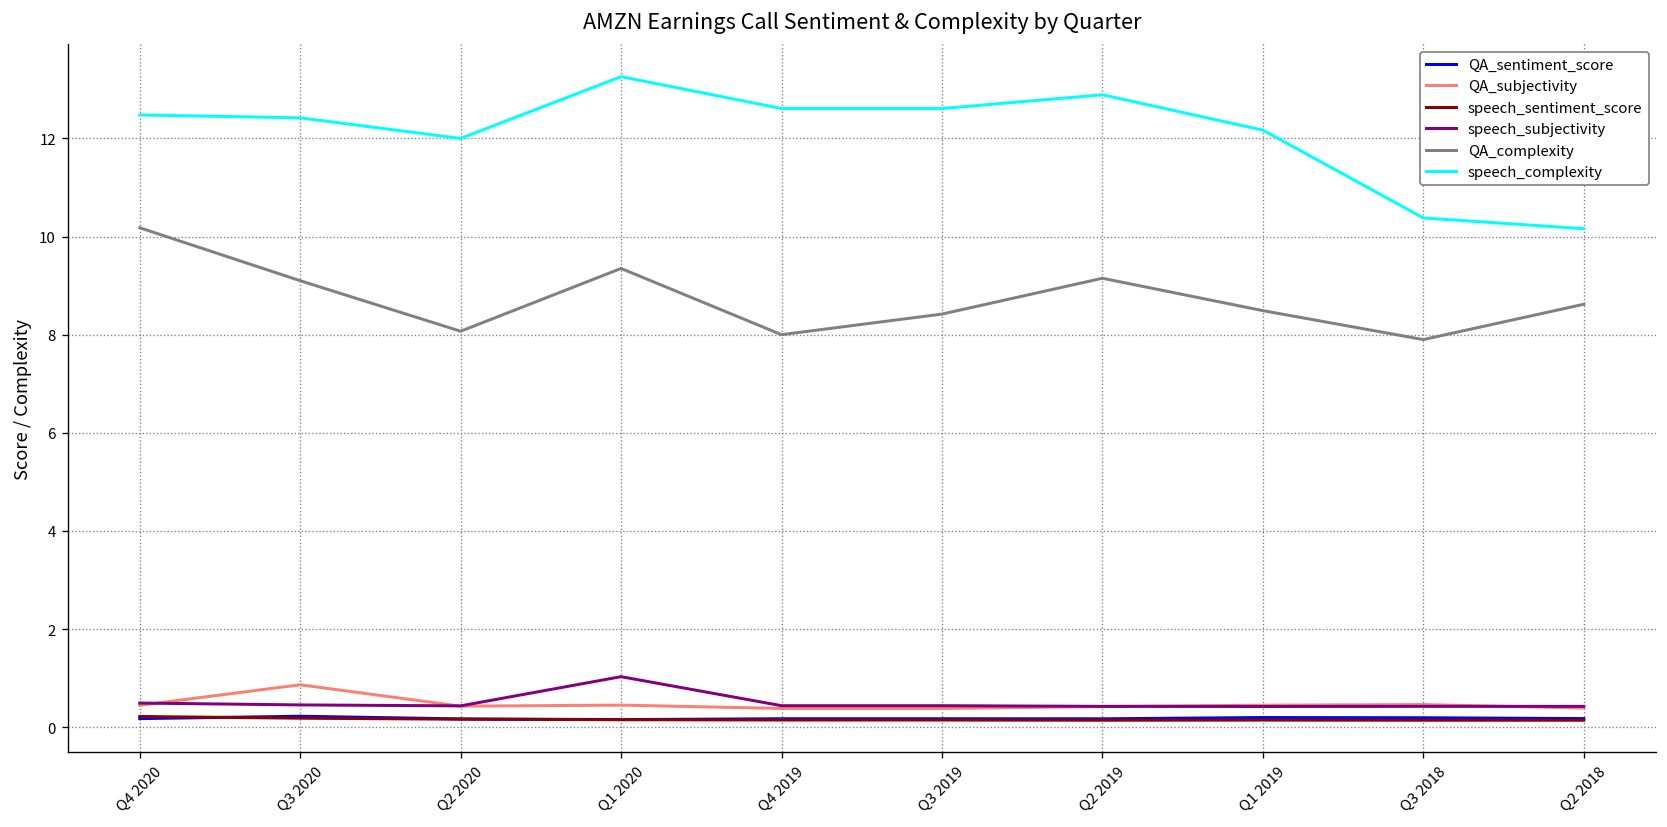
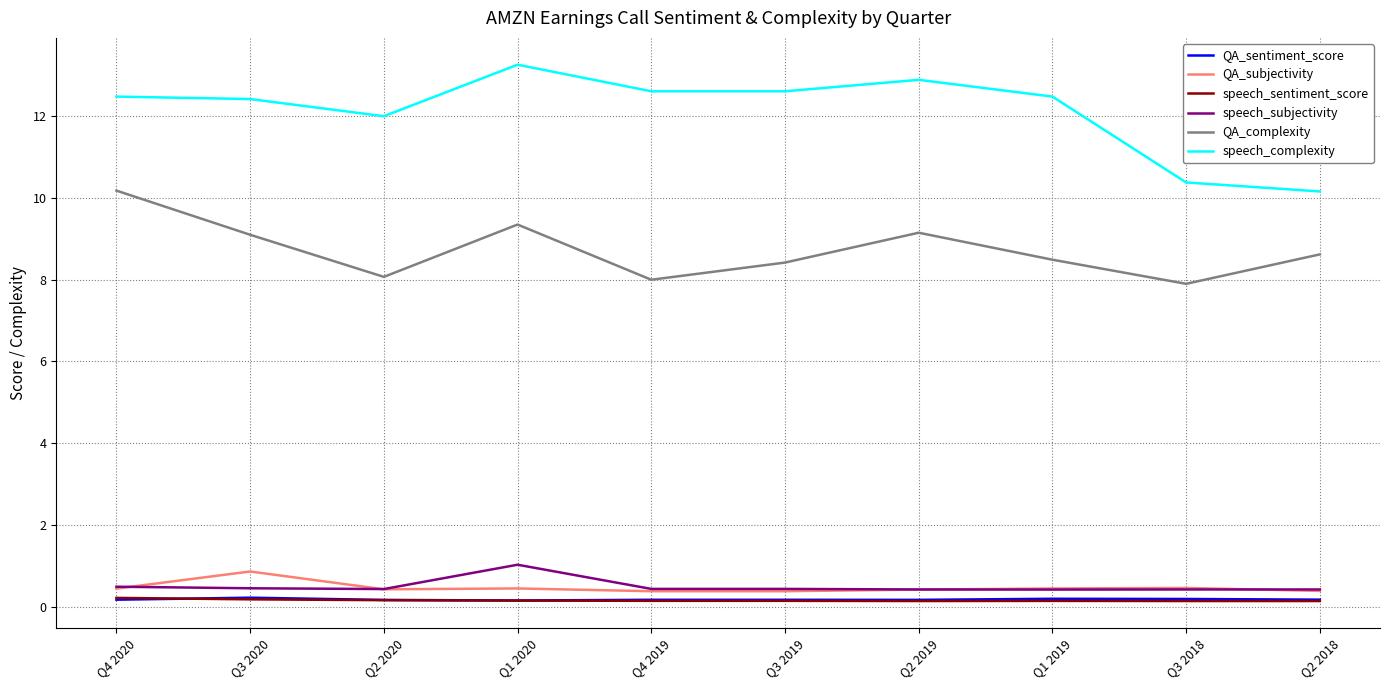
  {
    "QA_subjectivity": {
      "Q3 2020": 0.9,
      "Q1 2020": 0.4
    },
    "speech_subjectivity": {
      "Q3 2020": 0.5,
      "Q1 2020": 1.0
    },
    "QA_complexity": {
      "Q4 2020": 10.2,
      "Q3 2020": 9.1,
      "Q2 2020": 8.1,
      "Q1 2020": 9.4,
      "Q4 2019": 8.0,
      "Q3 2019": 8.4,
      "Q2 2019": 9.2,
      "Q1 2019": 8.5,
      "Q3 2018": 7.9,
      "Q2 2018": 8.6
    },
    "speech_complexity": {
      "Q4 2020": 12.5,
      "Q3 2020": 12.4,
      "Q2 2020": 12.0,
      "Q1 2020": 13.3,
      "Q4 2019": 12.6,
      "Q3 2019": 12.6,
      "Q2 2019": 12.9,
-     "Q1 2019": 12.2,
+     "Q1 2019": 12.5,
      "Q3 2018": 10.4,
      "Q2 2018": 10.2
    }
  }
